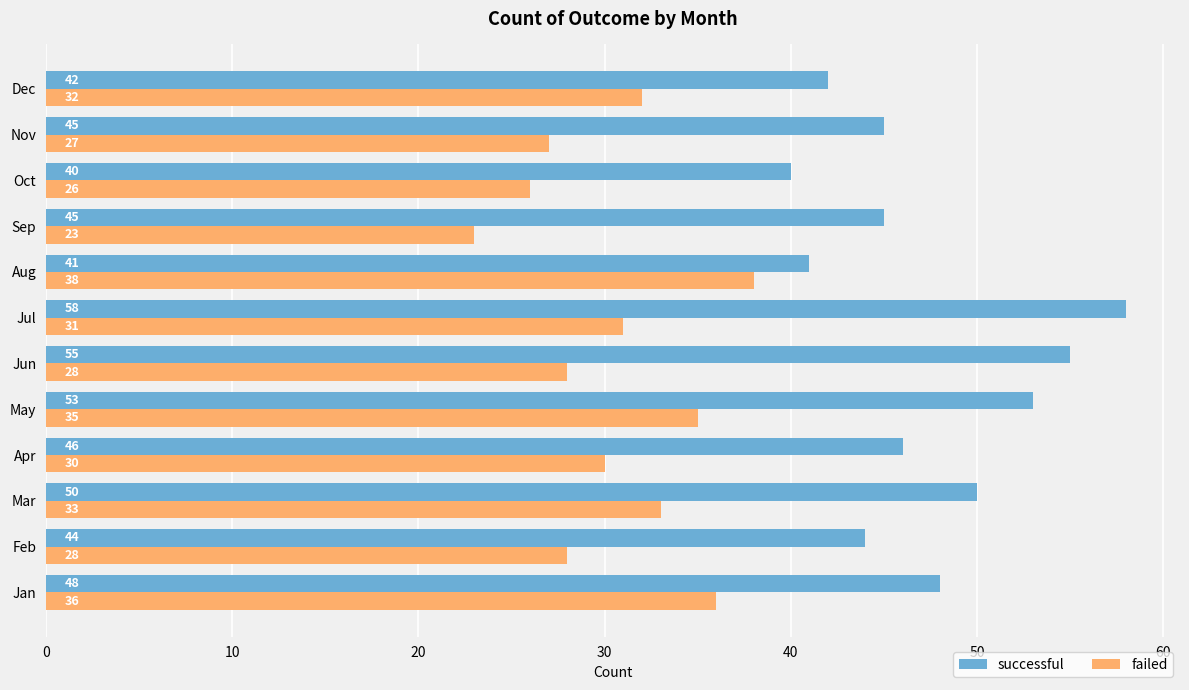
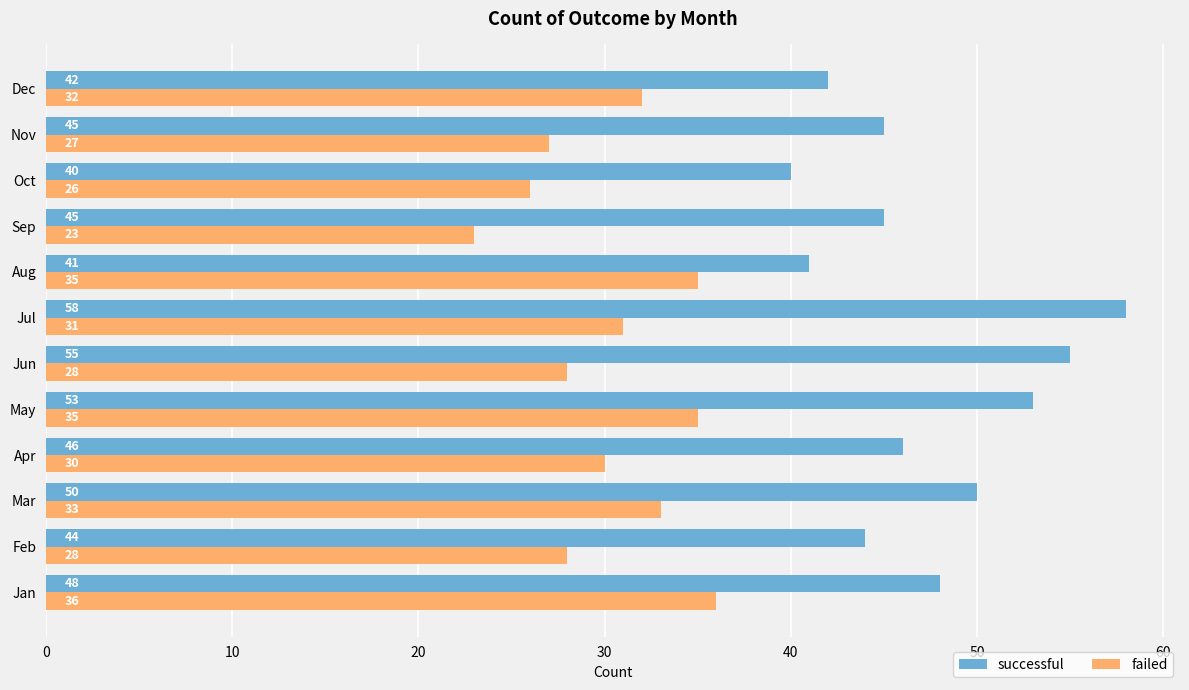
  {
    "successful": {
      "Dec": 42,
      "Nov": 45,
      "Oct": 40,
      "Sep": 45,
      "Aug": 41,
      "Jul": 58,
      "Jun": 55,
      "May": 53,
      "Apr": 46,
      "Mar": 50,
      "Feb": 44,
      "Jan": 48
    },
    "failed": {
      "Dec": 32,
      "Nov": 27,
      "Oct": 26,
      "Sep": 23,
-     "Aug": 38,
+     "Aug": 35,
      "Jul": 31,
      "Jun": 28,
      "May": 35,
      "Apr": 30,
      "Mar": 33,
      "Feb": 28,
      "Jan": 36
    }
  }
